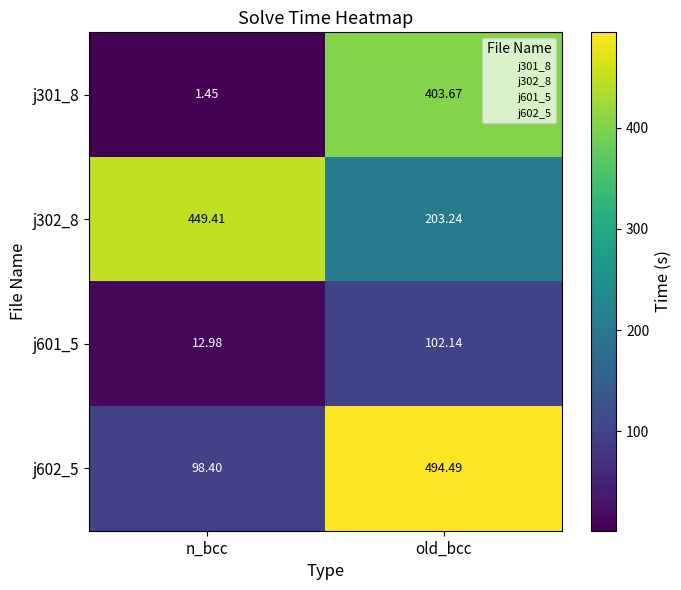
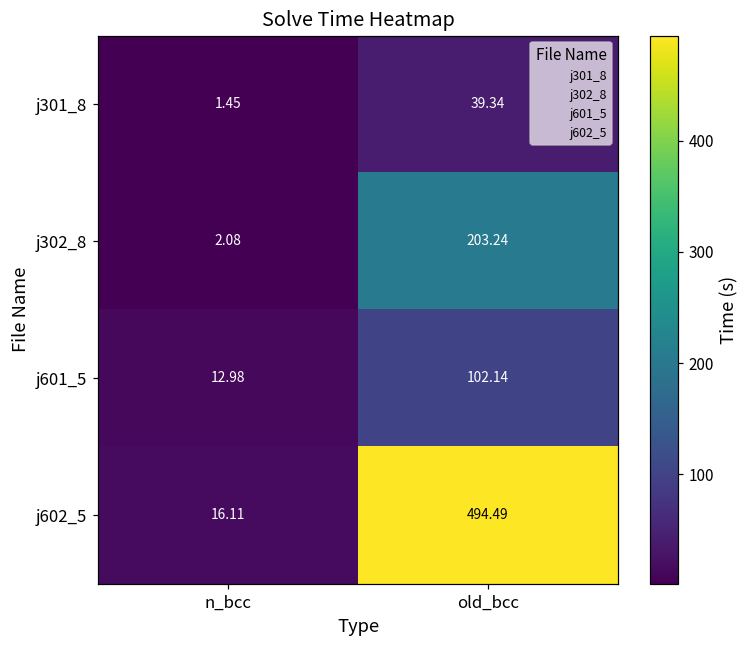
  {
    "j301_8": {
      "n_bcc": 1.45,
-     "old_bcc": 403.67
+     "old_bcc": 39.34
    },
    "j302_8": {
-     "n_bcc": 449.41,
+     "n_bcc": 2.08,
      "old_bcc": 203.24
    },
    "j601_5": {
      "n_bcc": 12.98,
      "old_bcc": 102.14
    },
    "j602_5": {
-     "n_bcc": 98.40,
+     "n_bcc": 16.11,
      "old_bcc": 494.49
    }
  }
